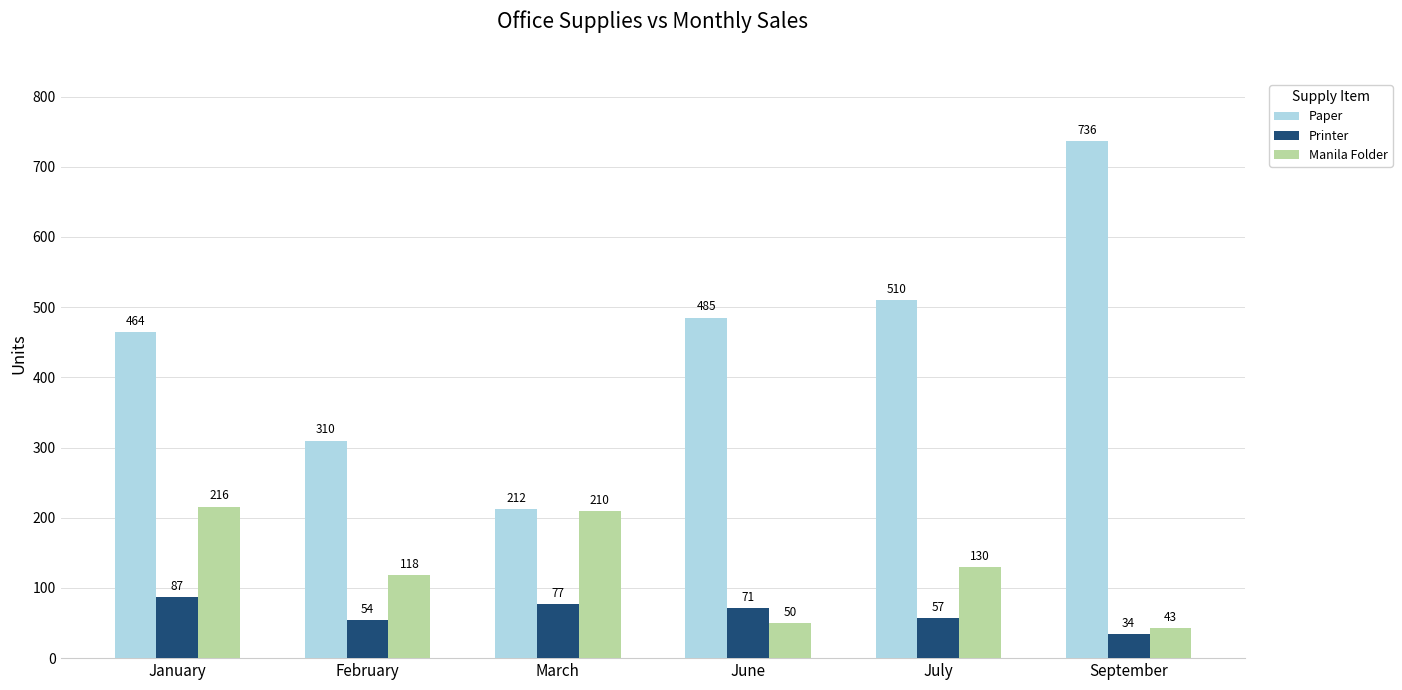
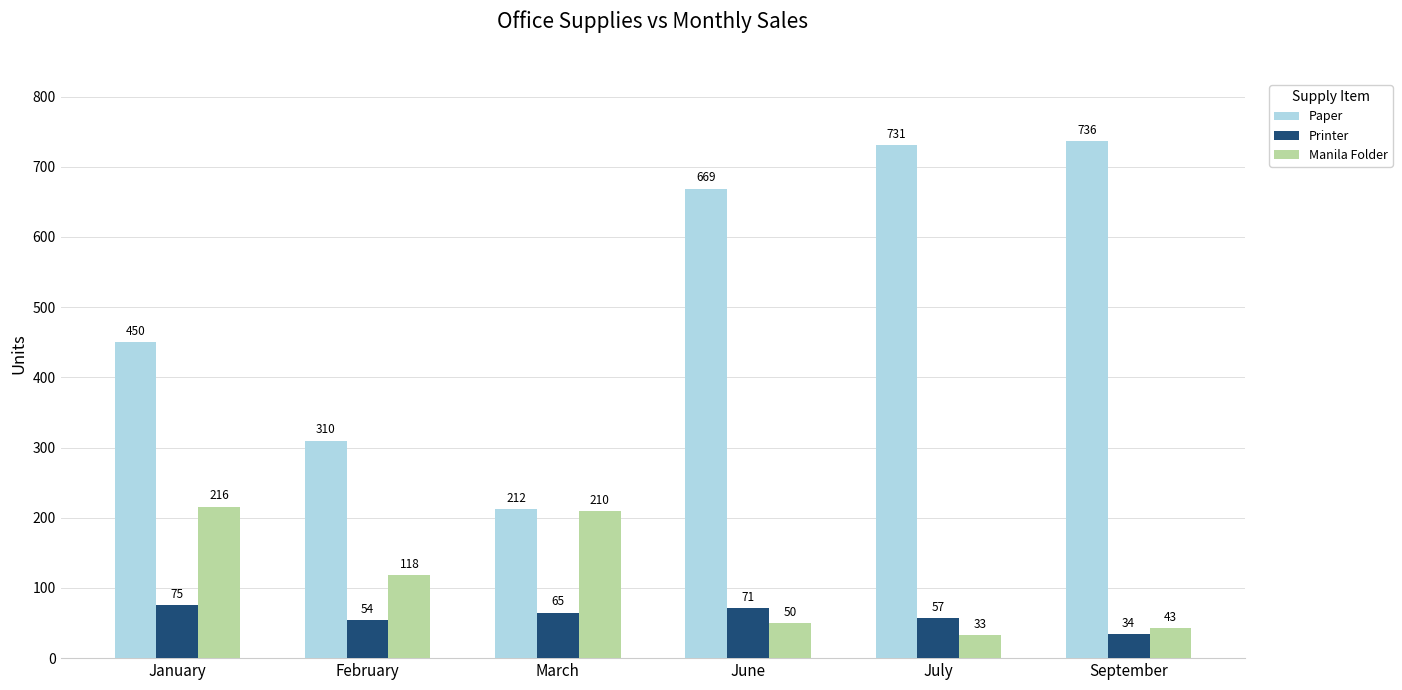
  {
    "Paper": {
-     "January": 464,
+     "January": 450,
      "February": 310,
      "March": 212,
-     "June": 485,
-     "July": 510,
+     "June": 669,
+     "July": 731,
      "September": 736
    },
    "Printer": {
-     "January": 87,
+     "January": 75,
      "February": 54,
-     "March": 77,
+     "March": 65,
      "June": 71,
      "July": 57,
      "September": 34
    },
    "Manila Folder": {
      "January": 216,
      "February": 118,
      "March": 210,
      "June": 50,
-     "July": 130,
+     "July": 33,
      "September": 43
    }
  }
